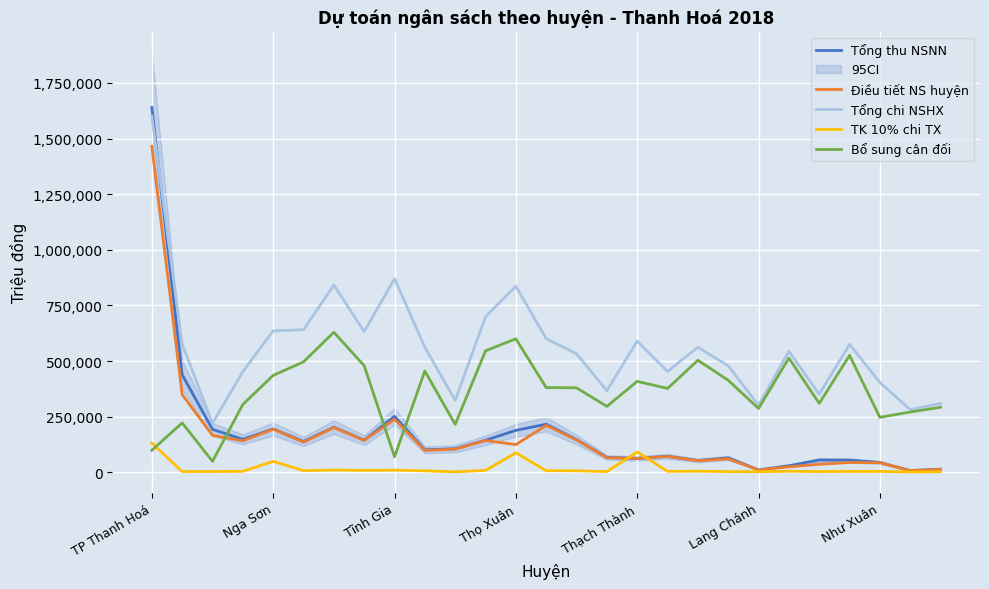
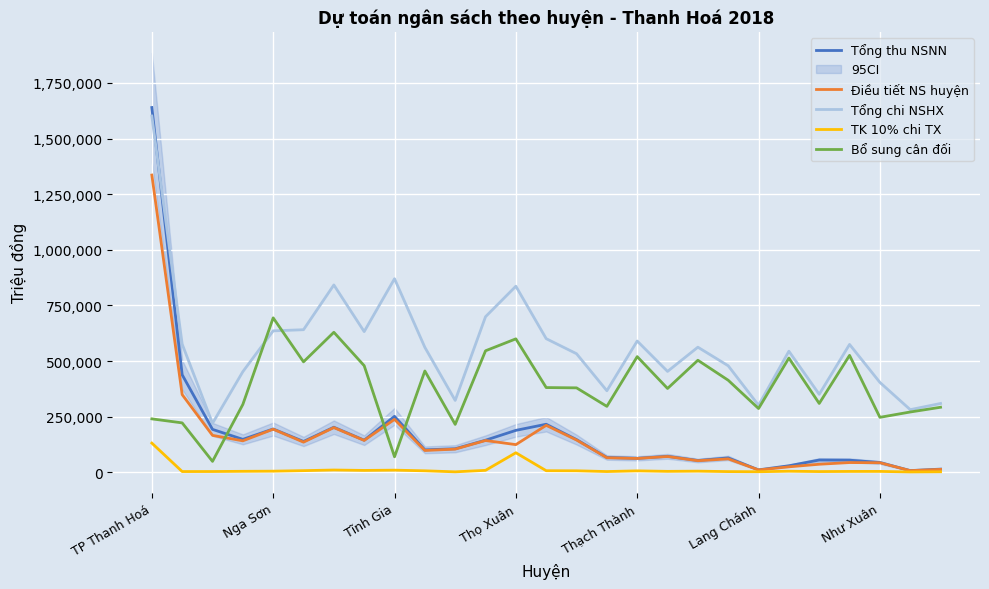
  {
    "Điều tiết NS huyện": {
-     "TP Thanh Hoá": "1,470,000",
+     "TP Thanh Hoá": "1,340,000",
      "Tĩnh Gia": "240,000",
      "Thọ Xuân": "130,000"
    },
    "TK 10% chi TX": {
      "TP Thanh Hoá": "130,000",
-     "Nga Sơn": "50,000",
+     "Nga Sơn": "10,000",
      "Tĩnh Gia": "10,000",
      "Thọ Xuân": "90,000",
-     "Thạch Thành": "90,000",
+     "Thạch Thành": "10,000",
      "Như Xuân": "0"
    },
    "Bổ sung cân đối": {
-     "TP Thanh Hoá": "100,000",
-     "Nga Sơn": "440,000",
+     "TP Thanh Hoá": "240,000",
+     "Nga Sơn": "690,000",
      "Tĩnh Gia": "70,000",
      "Thọ Xuân": "600,000",
-     "Thạch Thành": "410,000",
+     "Thạch Thành": "520,000",
      "Lang Chánh": "290,000",
      "Như Xuân": "250,000"
    }
  }
